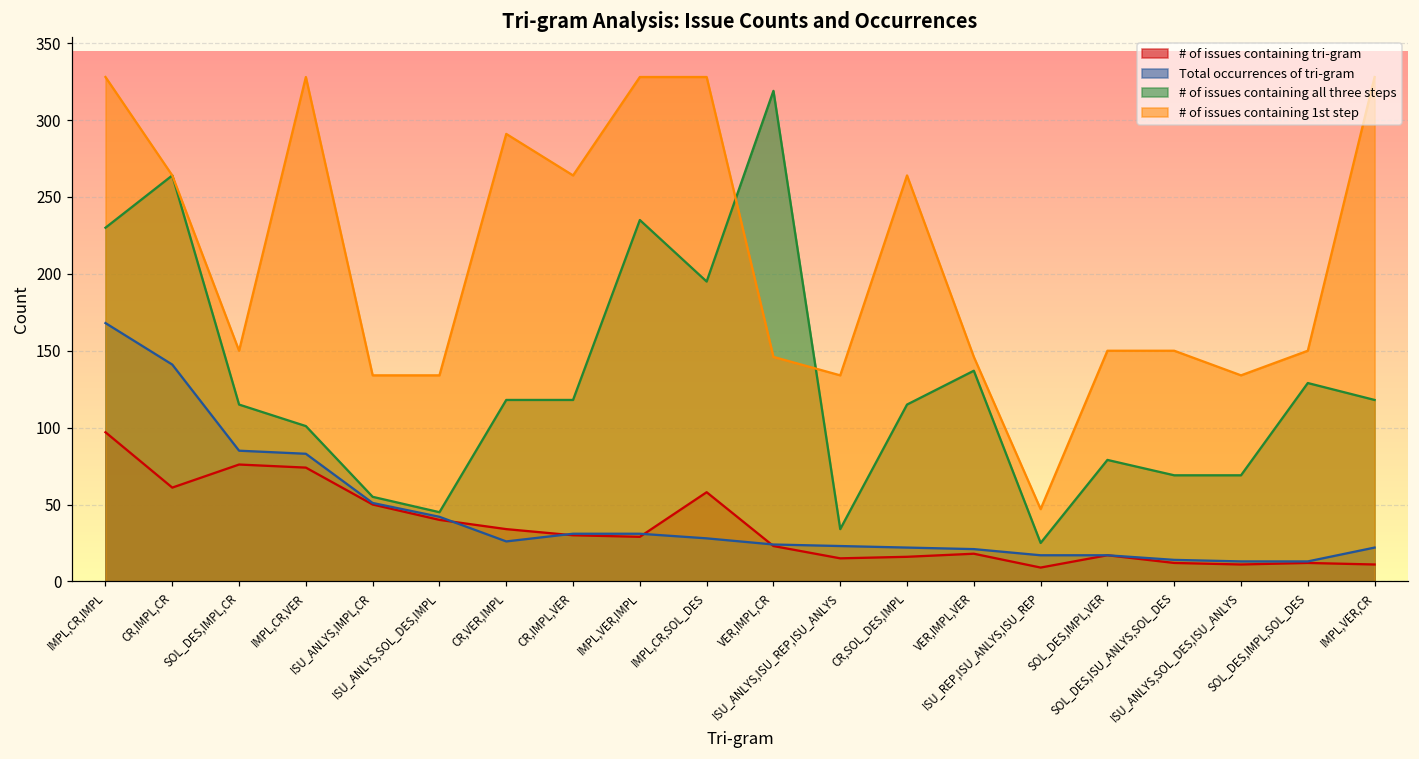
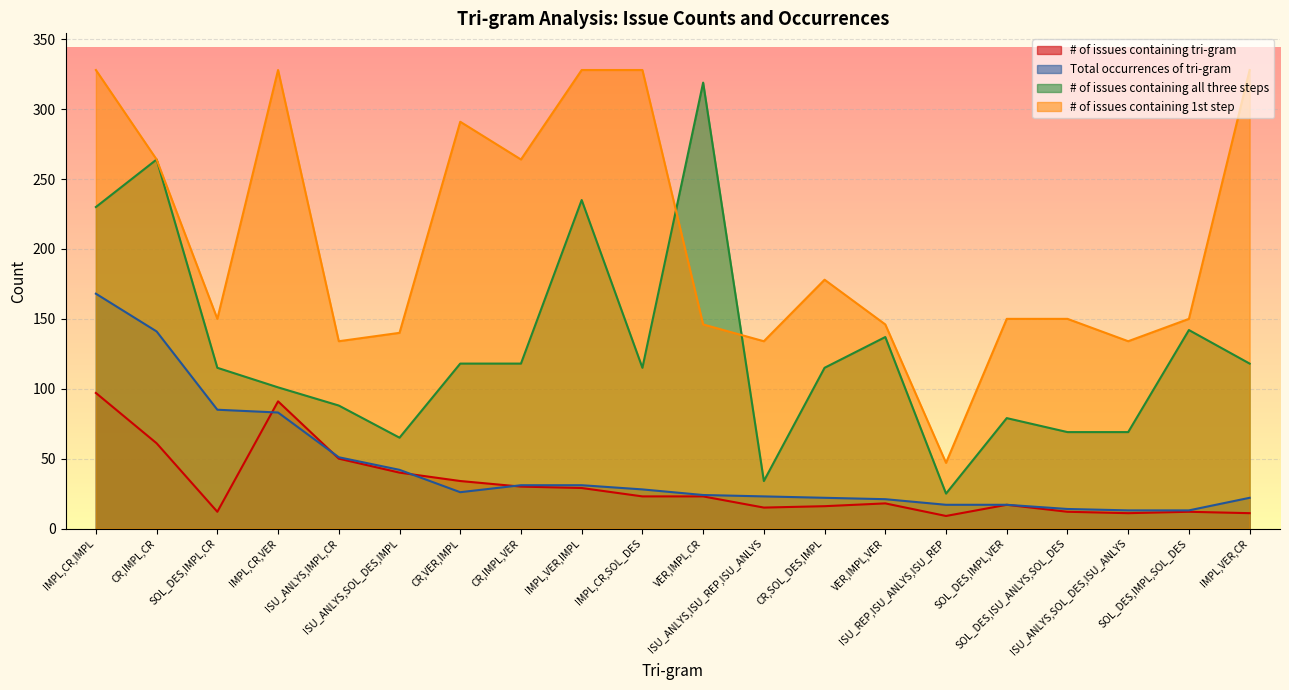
  {
    "# of issues containing tri-gram": {
      "IMPL,CR,IMPL": 97,
      "CR,IMPL,CR": 61,
-     "SOL_DES,IMPL,CR": 76,
-     "IMPL,CR,VER": 74,
+     "SOL_DES,IMPL,CR": 12,
+     "IMPL,CR,VER": 91,
      "ISU_ANLYS,SOL_DES,IMPL": 40,
      "CR,VER,IMPL": 34,
      "IMPL,VER,IMPL": 29,
-     "IMPL,CR,SOL_DES": 58,
+     "IMPL,CR,SOL_DES": 23,
      "ISU_ANLYS,ISU_REP,ISU_ANLYS": 15,
      "CR,SOL_DES,IMPL": 16,
      "VER,IMPL,VER": 18,
      "ISU_REP,ISU_ANLYS,ISU_REP": 9,
      "SOL_DES,ISU_ANLYS,SOL_DES": 12,
      "ISU_ANLYS,SOL_DES,ISU_ANLYS": 11,
      "IMPL,VER,CR": 11
    },
    "Total occurrences of tri-gram": {
      "IMPL,CR,IMPL": 168,
      "CR,IMPL,CR": 141,
      "SOL_DES,IMPL,CR": 85,
      "IMPL,CR,VER": 83,
      "ISU_ANLYS,SOL_DES,IMPL": 42,
      "CR,VER,IMPL": 26,
      "IMPL,VER,IMPL": 31,
      "IMPL,CR,SOL_DES": 28,
      "ISU_ANLYS,ISU_REP,ISU_ANLYS": 23,
      "CR,SOL_DES,IMPL": 22,
      "VER,IMPL,VER": 21,
      "ISU_REP,ISU_ANLYS,ISU_REP": 17,
      "SOL_DES,ISU_ANLYS,SOL_DES": 14,
      "ISU_ANLYS,SOL_DES,ISU_ANLYS": 13,
      "IMPL,VER,CR": 22
    },
    "# of issues containing all three steps": {
      "IMPL,CR,IMPL": 230,
      "SOL_DES,IMPL,CR": 115,
      "IMPL,CR,VER": 101,
-     "ISU_ANLYS,IMPL,CR": 55,
-     "ISU_ANLYS,SOL_DES,IMPL": 45,
+     "ISU_ANLYS,IMPL,CR": 88,
+     "ISU_ANLYS,SOL_DES,IMPL": 65,
      "CR,VER,IMPL": 118,
      "CR,IMPL,VER": 118,
      "IMPL,VER,IMPL": 235,
-     "IMPL,CR,SOL_DES": 195,
+     "IMPL,CR,SOL_DES": 115,
      "VER,IMPL,CR": 319,
      "ISU_ANLYS,ISU_REP,ISU_ANLYS": 34,
      "CR,SOL_DES,IMPL": 115,
      "VER,IMPL,VER": 137,
      "ISU_REP,ISU_ANLYS,ISU_REP": 25,
      "SOL_DES,IMPL,VER": 79,
      "SOL_DES,ISU_ANLYS,SOL_DES": 69,
      "ISU_ANLYS,SOL_DES,ISU_ANLYS": 69,
-     "SOL_DES,IMPL,SOL_DES": 129,
+     "SOL_DES,IMPL,SOL_DES": 142,
      "IMPL,VER,CR": 118
    },
    "# of issues containing 1st step": {
      "IMPL,CR,IMPL": 328,
      "SOL_DES,IMPL,CR": 150,
      "IMPL,CR,VER": 328,
      "ISU_ANLYS,IMPL,CR": 134,
-     "ISU_ANLYS,SOL_DES,IMPL": 134,
+     "ISU_ANLYS,SOL_DES,IMPL": 140,
      "CR,VER,IMPL": 291,
      "CR,IMPL,VER": 264,
      "IMPL,VER,IMPL": 328,
      "IMPL,CR,SOL_DES": 328,
      "VER,IMPL,CR": 146,
      "ISU_ANLYS,ISU_REP,ISU_ANLYS": 134,
-     "CR,SOL_DES,IMPL": 264,
+     "CR,SOL_DES,IMPL": 178,
      "VER,IMPL,VER": 146,
      "ISU_REP,ISU_ANLYS,ISU_REP": 47,
      "SOL_DES,IMPL,VER": 150,
      "SOL_DES,ISU_ANLYS,SOL_DES": 150,
      "ISU_ANLYS,SOL_DES,ISU_ANLYS": 134,
      "SOL_DES,IMPL,SOL_DES": 150
    }
  }
